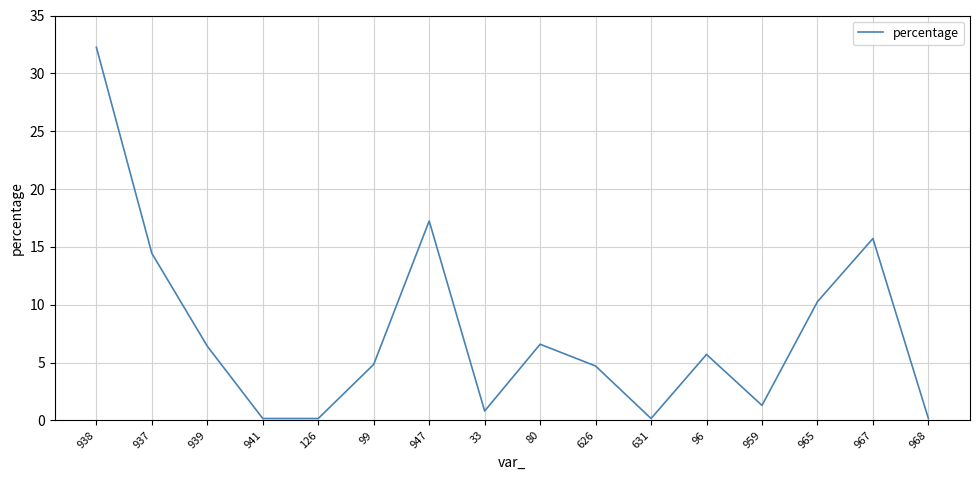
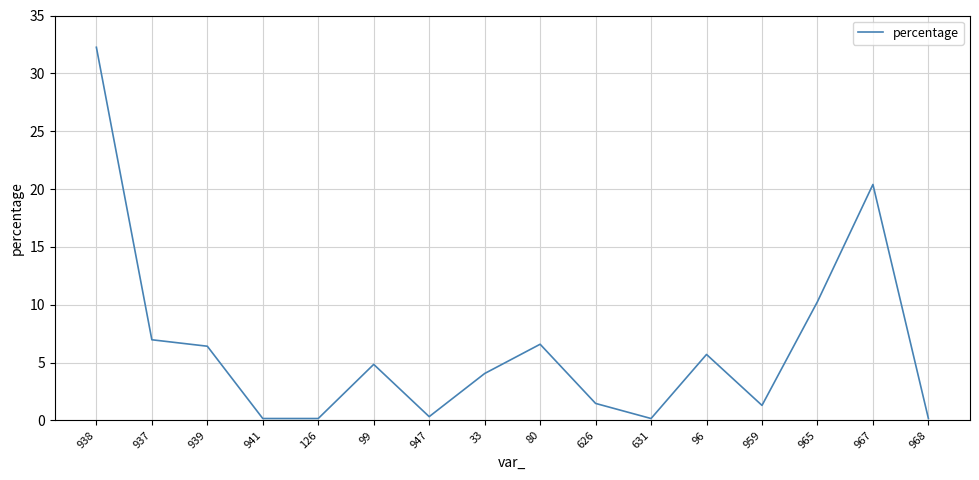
  {
    "938": 32.3,
-   "937": 14.4,
+   "937": 7.0,
    "939": 6.4,
    "941": 0.2,
    "126": 0.2,
    "99": 4.8,
-   "947": 17.2,
-   "33": 0.8,
+   "947": 0.3,
+   "33": 4.1,
    "80": 6.6,
-   "626": 4.7,
+   "626": 1.5,
    "631": 0.2,
    "96": 5.7,
    "959": 1.3,
    "965": 10.3,
-   "967": 15.7,
+   "967": 20.4,
    "968": 0.2
  }
